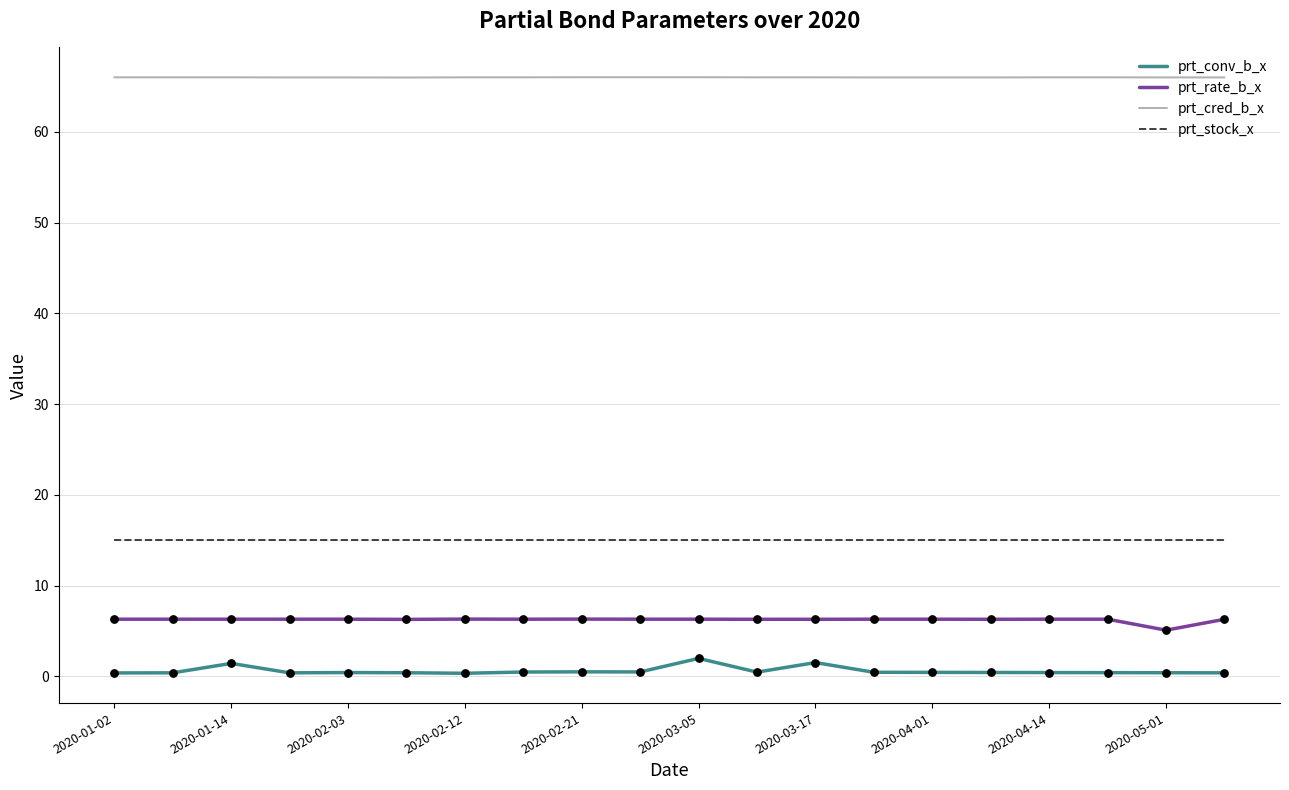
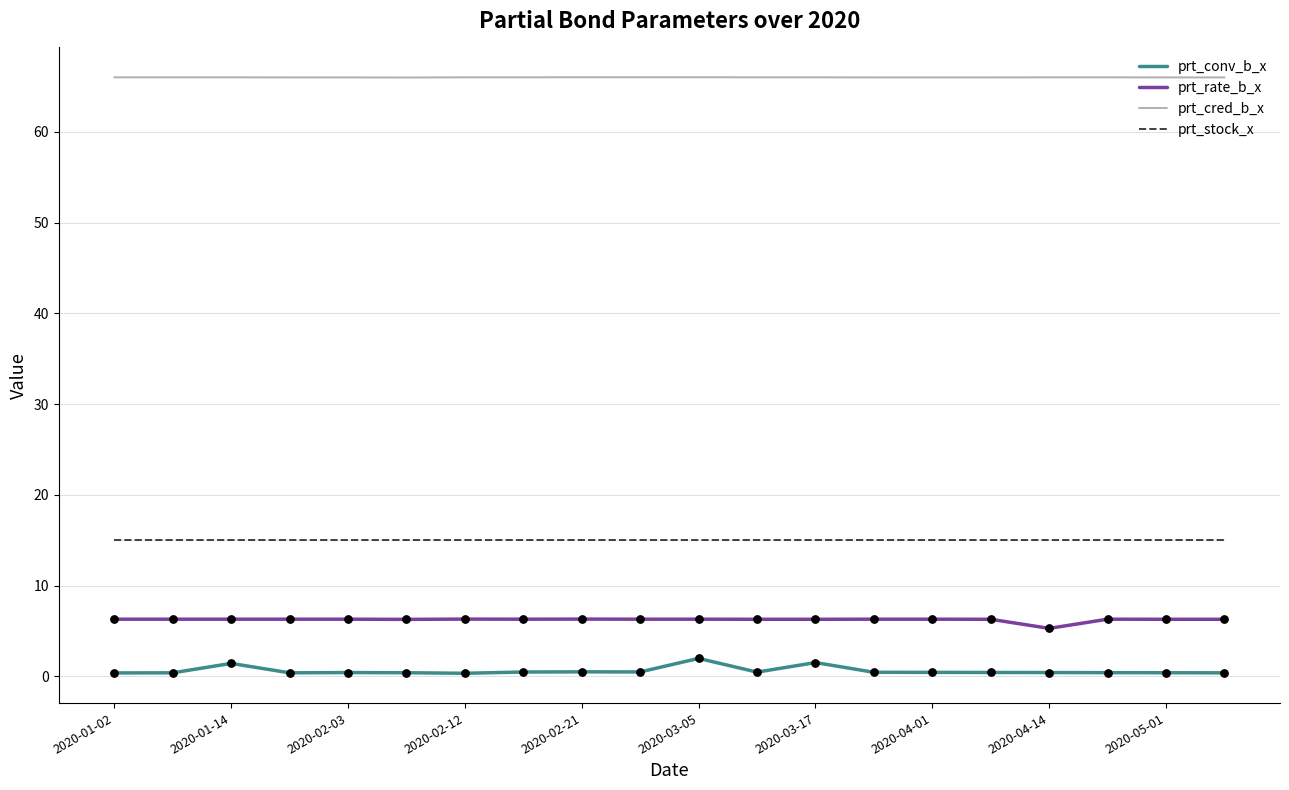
  {
    "prt_cred_b_x": {
      "2020-01-02": 66,
      "2020-01-14": 66,
      "2020-02-03": 66,
      "2020-02-12": 66,
      "2020-02-21": 66,
      "2020-03-05": 66,
      "2020-03-17": 66,
      "2020-04-01": 66,
      "2020-04-14": 66,
      "2020-05-01": 66
    },
    "prt_stock_x": {
      "2020-01-02": 15,
      "2020-01-14": 15,
      "2020-02-03": 15,
      "2020-02-12": 15,
      "2020-02-21": 15,
      "2020-03-05": 15,
      "2020-03-17": 15,
      "2020-04-01": 15,
      "2020-04-14": 15,
      "2020-05-01": 15
    },
    "prt_conv_b_x": {
      "2020-01-02": 0,
      "2020-01-14": 1,
      "2020-02-03": 0,
      "2020-02-12": 0,
      "2020-02-21": 1,
      "2020-03-05": 2,
      "2020-03-17": 2,
      "2020-04-01": 0,
      "2020-04-14": 0,
      "2020-05-01": 0
    },
    "prt_rate_b_x": {
      "2020-01-02": 6,
      "2020-01-14": 6,
      "2020-02-03": 6,
      "2020-02-12": 6,
      "2020-02-21": 6,
      "2020-03-05": 6,
      "2020-03-17": 6,
      "2020-04-01": 6,
-     "2020-04-14": 6,
-     "2020-05-01": 5
+     "2020-04-14": 5,
+     "2020-05-01": 6
    }
  }
